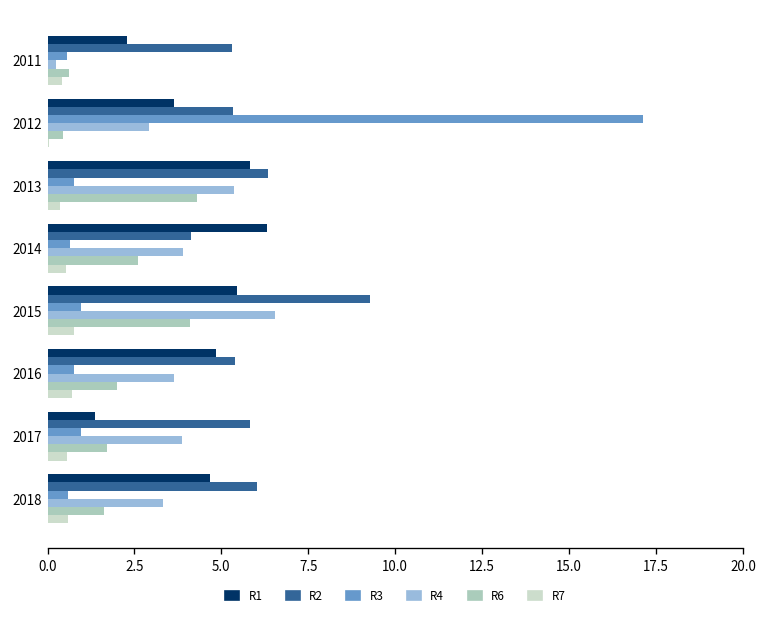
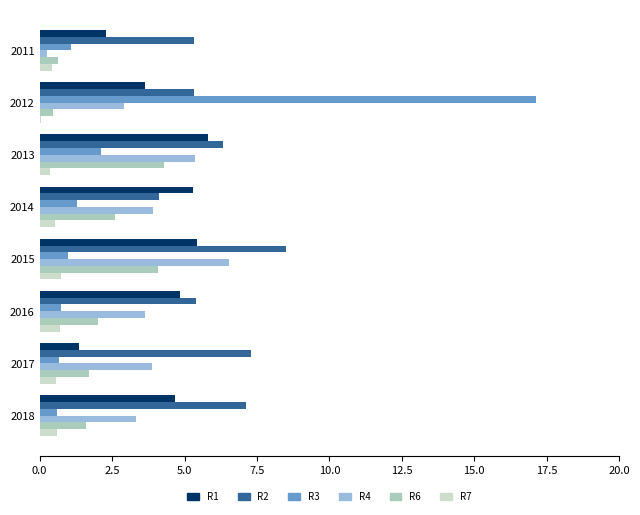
  {
    "R1": {
      "2011": 2.3,
      "2012": 3.6,
      "2013": 5.8,
-     "2014": 6.3,
+     "2014": 5.3,
      "2015": 5.4,
      "2016": 4.8,
      "2017": 1.4,
      "2018": 4.7
    },
    "R2": {
      "2011": 5.3,
      "2012": 5.3,
      "2013": 6.3,
      "2014": 4.1,
-     "2015": 9.3,
+     "2015": 8.5,
      "2016": 5.4,
-     "2017": 5.8,
-     "2018": 6.0
+     "2017": 7.3,
+     "2018": 7.1
    },
    "R3": {
-     "2011": 0.5,
+     "2011": 1.1,
      "2012": 17.1,
-     "2013": 0.8,
-     "2014": 0.6,
+     "2013": 2.1,
+     "2014": 1.3,
      "2015": 1.0,
      "2016": 0.8,
-     "2017": 1.0,
+     "2017": 0.7,
      "2018": 0.6
    }
  }
